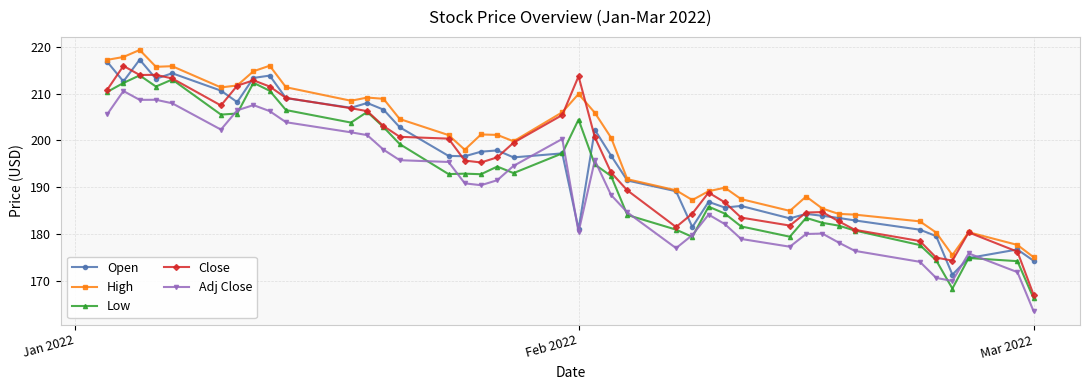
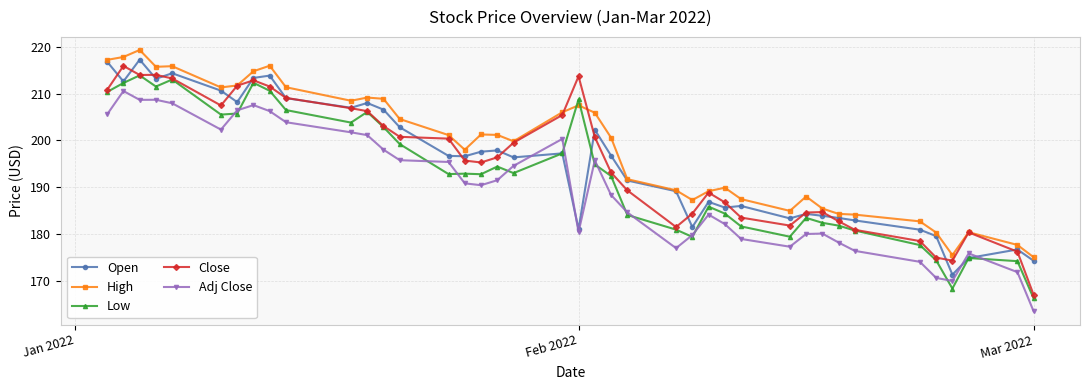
  {
    "Open": {
      "Feb 2022": 181,
      "Mar 2022": 174
    },
    "High": {
-     "Feb 2022": 210,
+     "Feb 2022": 207,
      "Mar 2022": 175
    },
    "Low": {
-     "Feb 2022": 204,
+     "Feb 2022": 209,
      "Mar 2022": 166
    },
    "Close": {
      "Feb 2022": 214,
      "Mar 2022": 167
    },
    "Adj Close": {
      "Feb 2022": 180,
      "Mar 2022": 163
    }
  }
